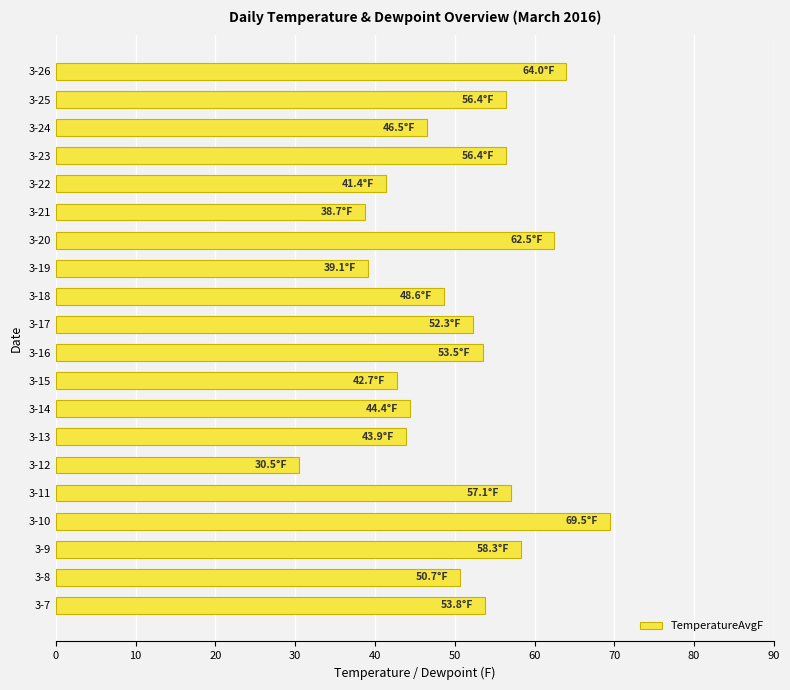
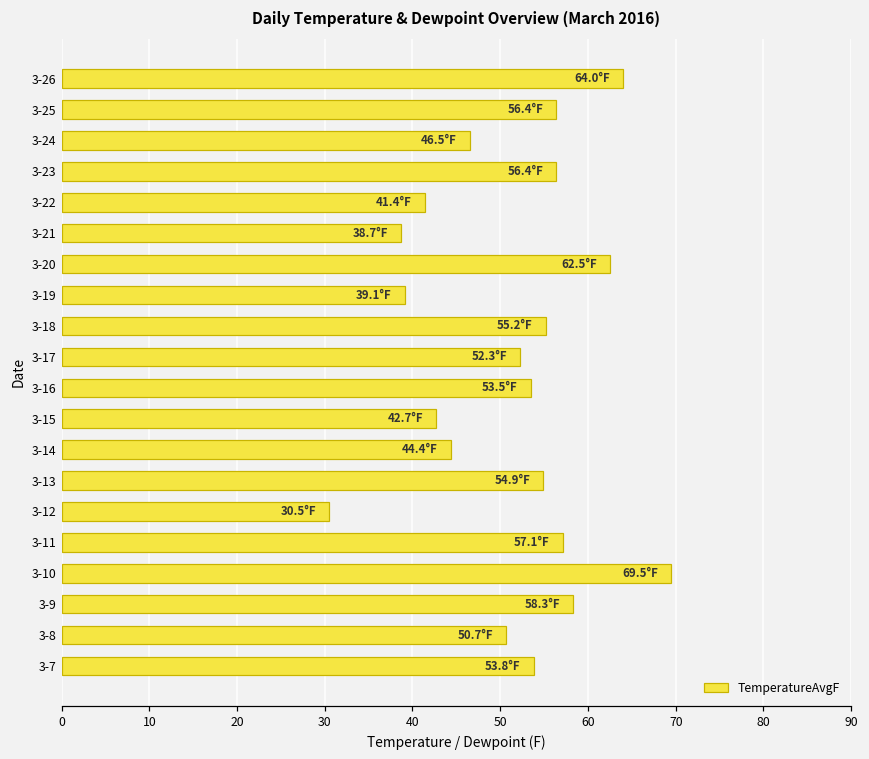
  {
    "3-26": "64.0°F",
    "3-25": "56.4°F",
    "3-24": "46.5°F",
    "3-23": "56.4°F",
    "3-22": "41.4°F",
    "3-21": "38.7°F",
    "3-20": "62.5°F",
    "3-19": "39.1°F",
-   "3-18": "48.6°F",
+   "3-18": "55.2°F",
    "3-17": "52.3°F",
    "3-16": "53.5°F",
    "3-15": "42.7°F",
    "3-14": "44.4°F",
-   "3-13": "43.9°F",
+   "3-13": "54.9°F",
    "3-12": "30.5°F",
    "3-11": "57.1°F",
    "3-10": "69.5°F",
    "3-9": "58.3°F",
    "3-8": "50.7°F",
    "3-7": "53.8°F"
  }
